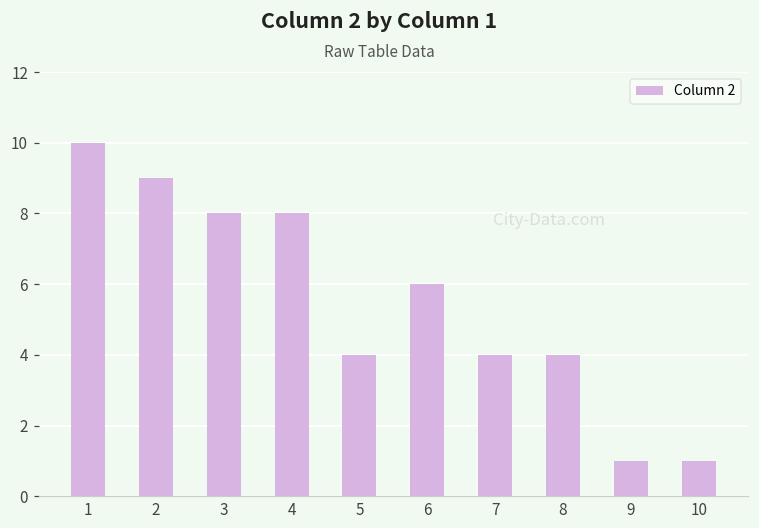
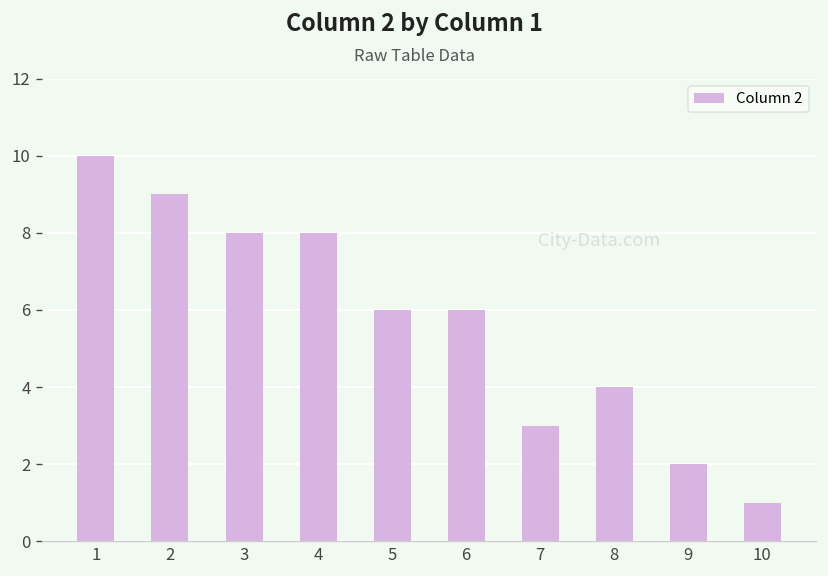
  {
    "1": 10,
    "2": 9,
    "3": 8,
    "4": 8,
-   "5": 4,
+   "5": 6,
    "6": 6,
-   "7": 4,
+   "7": 3,
    "8": 4,
-   "9": 1,
+   "9": 2,
    "10": 1
  }
